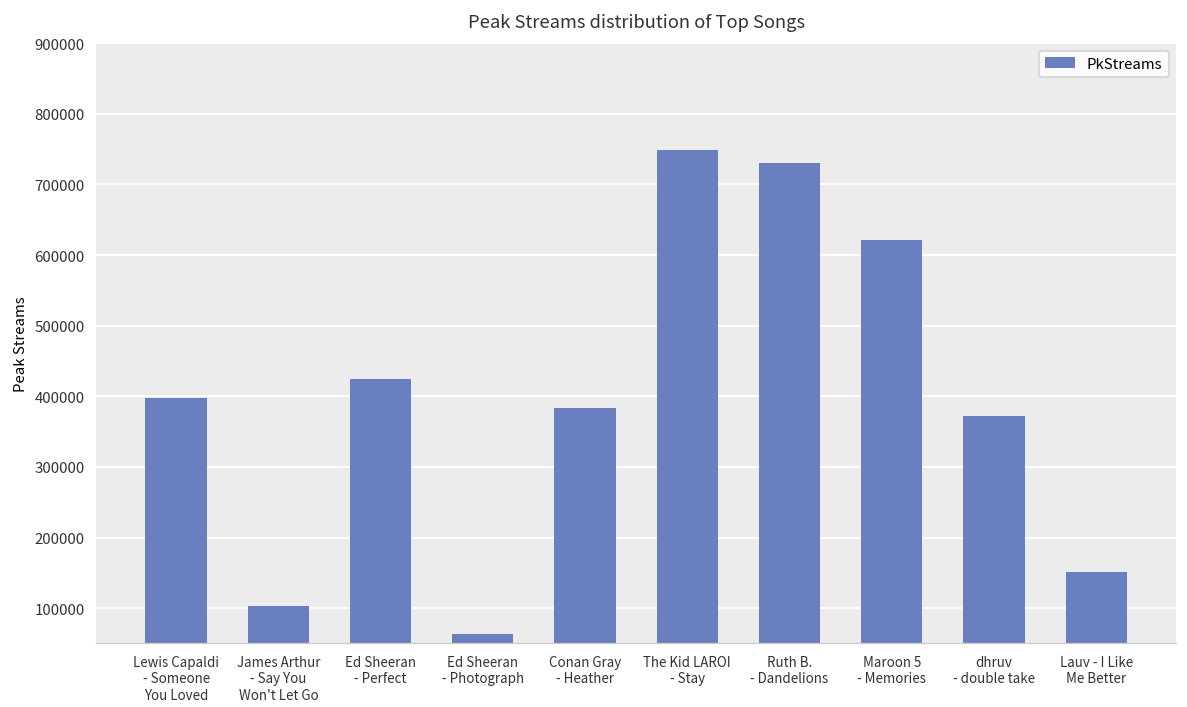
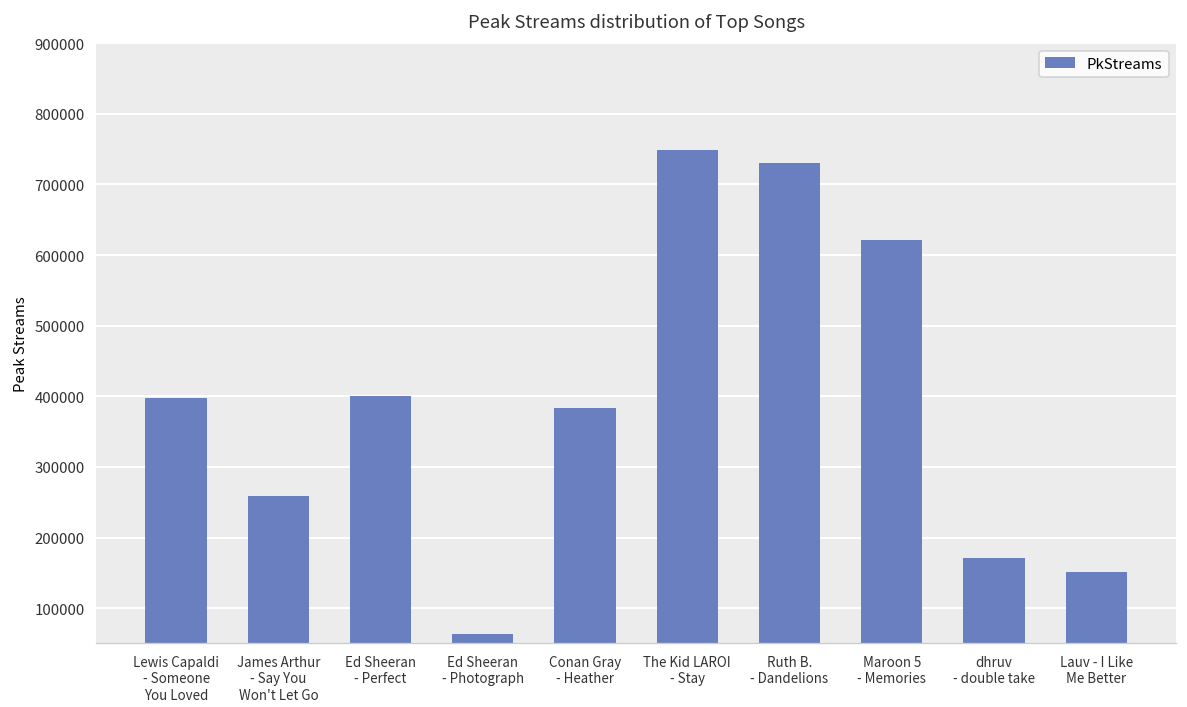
  {
    "Lewis Capaldi - Someone You Loved": 400000,
-   "James Arthur - Say You Won't Let Go": 100000,
-   "Ed Sheeran - Perfect": 420000,
+   "James Arthur - Say You Won't Let Go": 260000,
+   "Ed Sheeran - Perfect": 400000,
    "Ed Sheeran - Photograph": 60000,
    "Conan Gray - Heather": 380000,
    "The Kid LAROI - Stay": 750000,
    "Ruth B. - Dandelions": 730000,
    "Maroon 5 - Memories": 620000,
-   "dhruv - double take": 370000,
+   "dhruv - double take": 170000,
    "Lauv - I Like Me Better": 150000
  }
